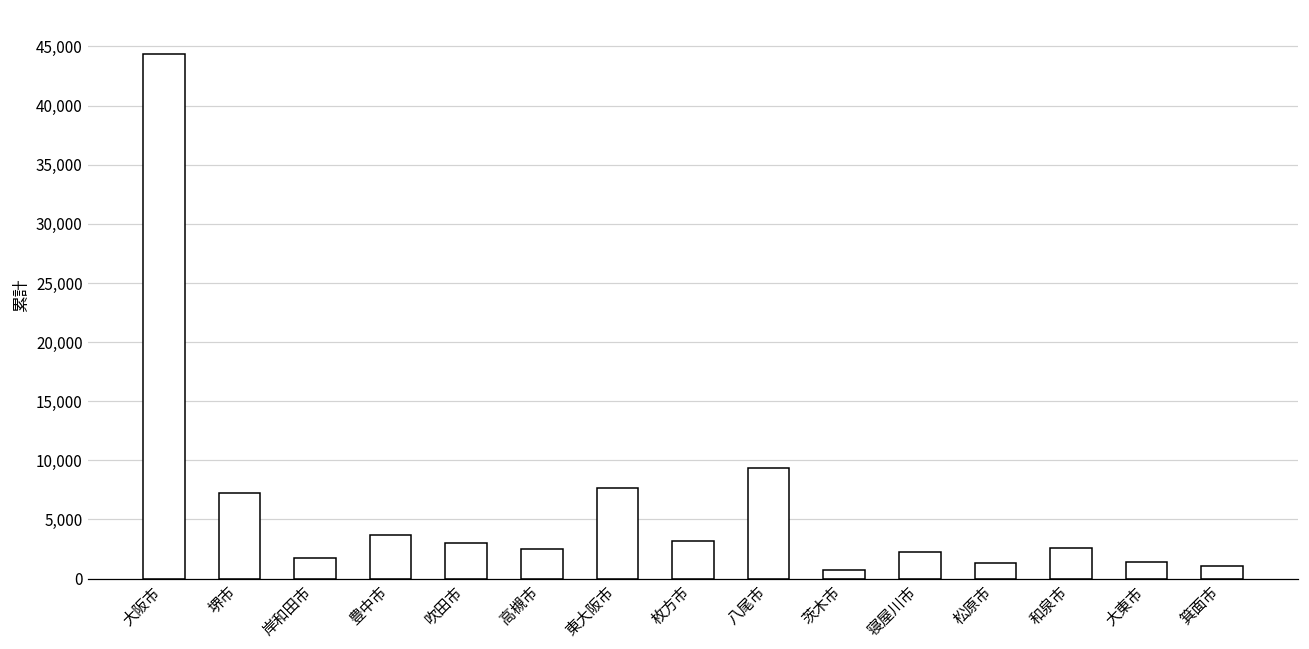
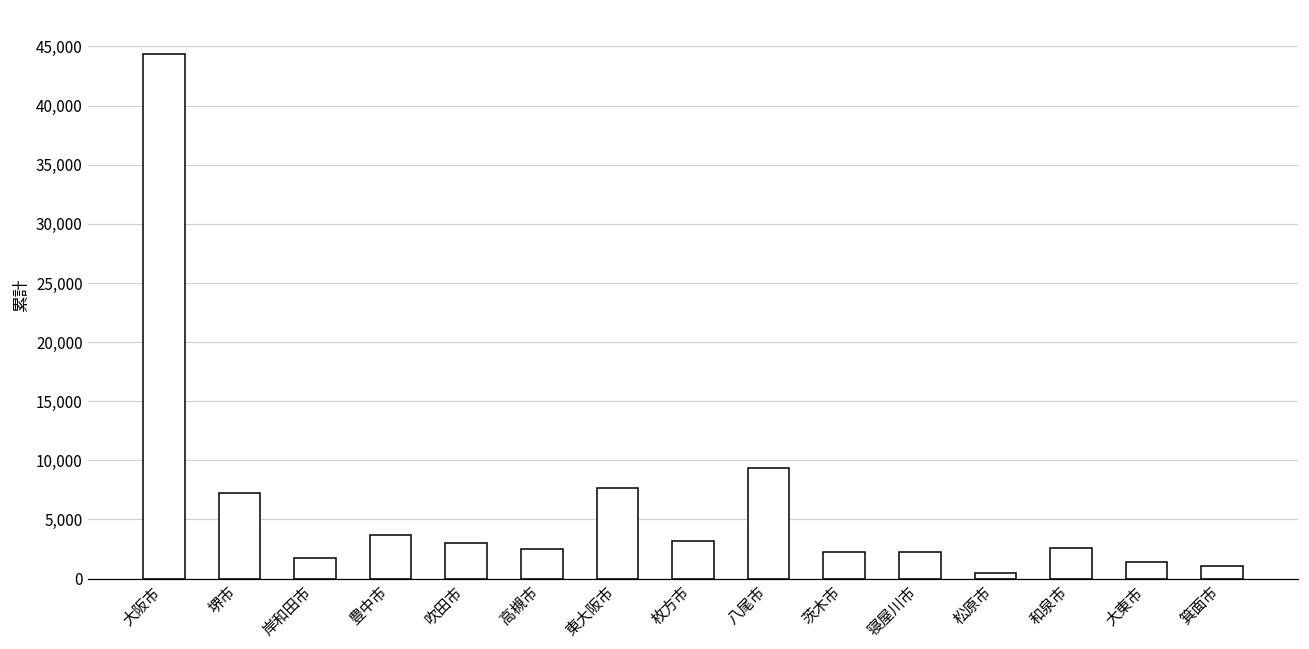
  {
    "大阪市": "44,400",
    "堺市": "7,300",
    "岸和田市": "1,700",
    "豊中市": "3,700",
    "吹田市": "3,000",
    "高槻市": "2,500",
    "東大阪市": "7,600",
    "枚方市": "3,100",
    "八尾市": "9,300",
-   "茨木市": "700",
+   "茨木市": "2,300",
    "寝屋川市": "2,300",
-   "松原市": "1,300",
+   "松原市": "500",
    "和泉市": "2,600",
    "大東市": "1,400",
    "箕面市": "1,000"
  }
